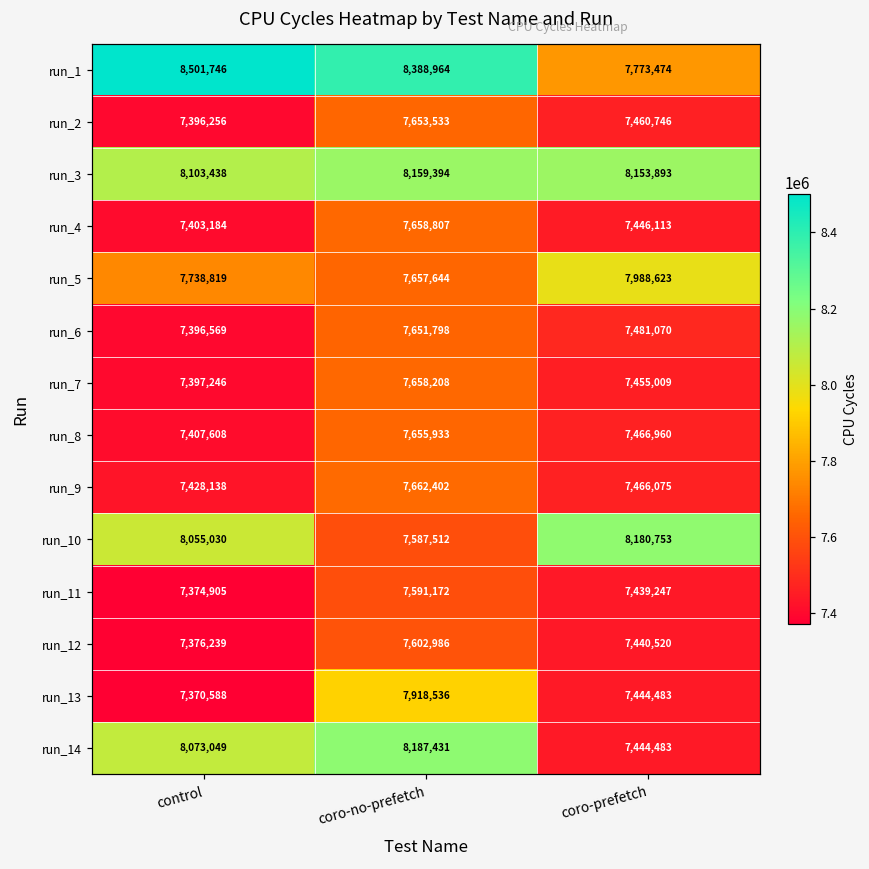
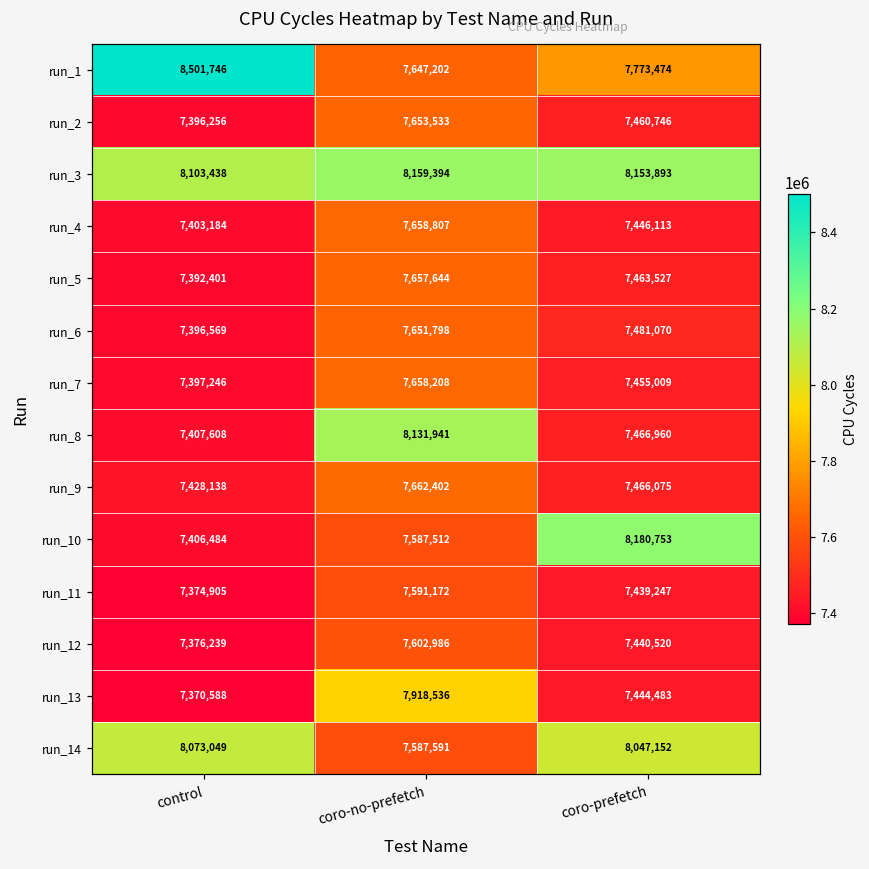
  {
    "run_1": {
      "control": "8,501,746",
-     "coro-no-prefetch": "8,388,964",
+     "coro-no-prefetch": "7,647,202",
      "coro-prefetch": "7,773,474"
    },
    "run_2": {
      "control": "7,396,256",
      "coro-no-prefetch": "7,653,533",
      "coro-prefetch": "7,460,746"
    },
    "run_3": {
      "control": "8,103,438",
      "coro-no-prefetch": "8,159,394",
      "coro-prefetch": "8,153,893"
    },
    "run_4": {
      "control": "7,403,184",
      "coro-no-prefetch": "7,658,807",
      "coro-prefetch": "7,446,113"
    },
    "run_5": {
-     "control": "7,738,819",
+     "control": "7,392,401",
      "coro-no-prefetch": "7,657,644",
-     "coro-prefetch": "7,988,623"
+     "coro-prefetch": "7,463,527"
    },
    "run_6": {
      "control": "7,396,569",
      "coro-no-prefetch": "7,651,798",
      "coro-prefetch": "7,481,070"
    },
    "run_7": {
      "control": "7,397,246",
      "coro-no-prefetch": "7,658,208",
      "coro-prefetch": "7,455,009"
    },
    "run_8": {
      "control": "7,407,608",
-     "coro-no-prefetch": "7,655,933",
+     "coro-no-prefetch": "8,131,941",
      "coro-prefetch": "7,466,960"
    },
    "run_9": {
      "control": "7,428,138",
      "coro-no-prefetch": "7,662,402",
      "coro-prefetch": "7,466,075"
    },
    "run_10": {
-     "control": "8,055,030",
+     "control": "7,406,484",
      "coro-no-prefetch": "7,587,512",
      "coro-prefetch": "8,180,753"
    },
    "run_11": {
      "control": "7,374,905",
      "coro-no-prefetch": "7,591,172",
      "coro-prefetch": "7,439,247"
    },
    "run_12": {
      "control": "7,376,239",
      "coro-no-prefetch": "7,602,986",
      "coro-prefetch": "7,440,520"
    },
    "run_13": {
      "control": "7,370,588",
      "coro-no-prefetch": "7,918,536",
      "coro-prefetch": "7,444,483"
    },
    "run_14": {
      "control": "8,073,049",
-     "coro-no-prefetch": "8,187,431",
-     "coro-prefetch": "7,444,483"
+     "coro-no-prefetch": "7,587,591",
+     "coro-prefetch": "8,047,152"
    }
  }
